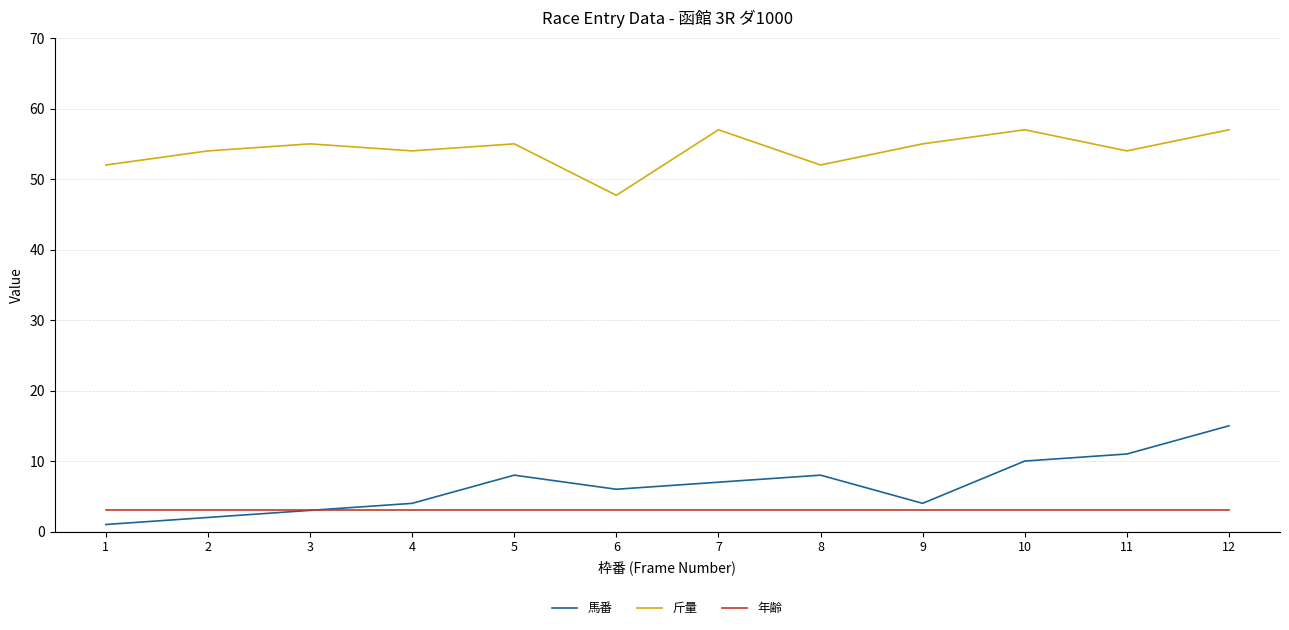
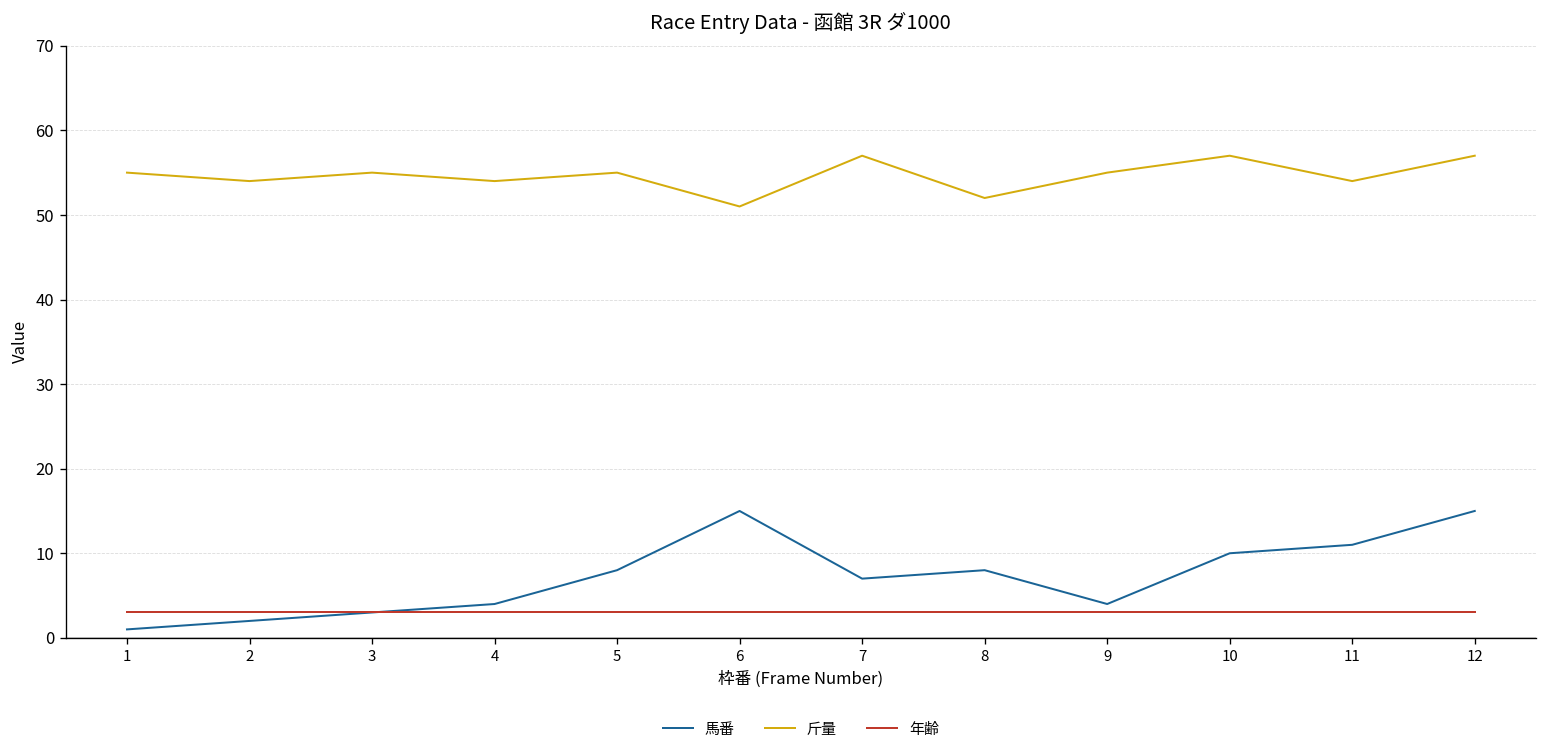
  {
    "馬番": {
      "1": 1,
      "2": 2,
      "4": 4,
      "5": 8,
-     "6": 6,
+     "6": 15,
      "7": 7,
      "8": 8,
      "9": 4,
      "10": 10,
      "11": 11,
      "12": 15
    },
    "斤量": {
-     "1": 52,
+     "1": 55,
      "2": 54,
      "3": 55,
      "4": 54,
      "5": 55,
-     "6": 48,
+     "6": 51,
      "7": 57,
      "8": 52,
      "9": 55,
      "10": 57,
      "11": 54,
      "12": 57
    },
    "年齢": {
      "1": 3,
      "2": 3,
      "4": 3,
      "5": 3,
      "6": 3,
      "7": 3,
      "8": 3,
      "9": 3,
      "10": 3,
      "11": 3,
      "12": 3
    }
  }
